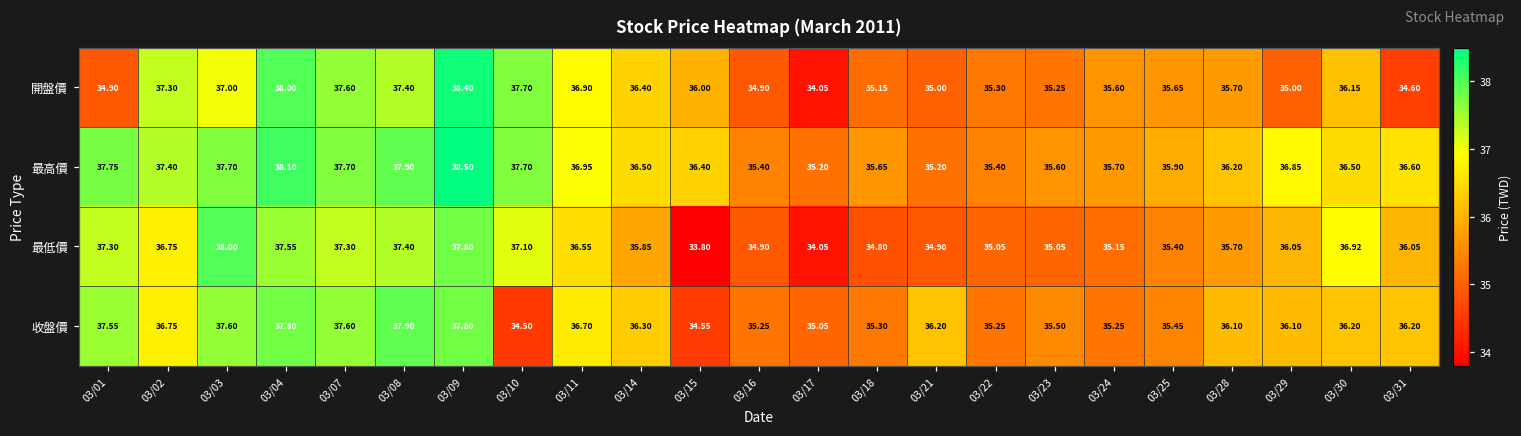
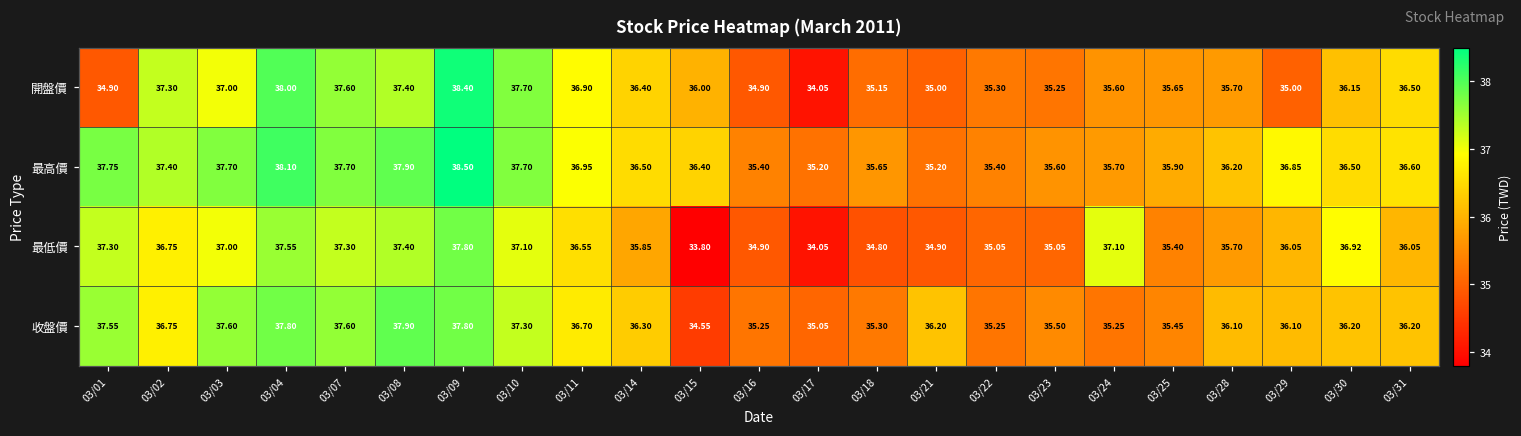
  {
    "開盤價": {
      "03/01": 34.90,
      "03/02": 37.30,
      "03/03": 37.00,
      "03/04": 38.00,
      "03/07": 37.60,
      "03/08": 37.40,
      "03/09": 38.40,
      "03/10": 37.70,
      "03/11": 36.90,
      "03/14": 36.40,
      "03/15": 36.00,
      "03/16": 34.90,
      "03/17": 34.05,
      "03/18": 35.15,
      "03/21": 35.00,
      "03/22": 35.30,
      "03/23": 35.25,
      "03/24": 35.60,
      "03/25": 35.65,
      "03/28": 35.70,
      "03/29": 35.00,
      "03/30": 36.15,
-     "03/31": 34.60
+     "03/31": 36.50
    },
    "最高價": {
      "03/01": 37.75,
      "03/02": 37.40,
      "03/03": 37.70,
      "03/04": 38.10,
      "03/07": 37.70,
      "03/08": 37.90,
      "03/09": 38.50,
      "03/10": 37.70,
      "03/11": 36.95,
      "03/14": 36.50,
      "03/15": 36.40,
      "03/16": 35.40,
      "03/17": 35.20,
      "03/18": 35.65,
      "03/21": 35.20,
      "03/22": 35.40,
      "03/23": 35.60,
      "03/24": 35.70,
      "03/25": 35.90,
      "03/28": 36.20,
      "03/29": 36.85,
      "03/30": 36.50,
      "03/31": 36.60
    },
    "最低價": {
      "03/01": 37.30,
      "03/02": 36.75,
-     "03/03": 38.00,
+     "03/03": 37.00,
      "03/04": 37.55,
      "03/07": 37.30,
      "03/08": 37.40,
      "03/09": 37.80,
      "03/10": 37.10,
      "03/11": 36.55,
      "03/14": 35.85,
      "03/15": 33.80,
      "03/16": 34.90,
      "03/17": 34.05,
      "03/18": 34.80,
      "03/21": 34.90,
      "03/22": 35.05,
      "03/23": 35.05,
-     "03/24": 35.15,
+     "03/24": 37.10,
      "03/25": 35.40,
      "03/28": 35.70,
      "03/29": 36.05,
      "03/30": 36.92,
      "03/31": 36.05
    },
    "收盤價": {
      "03/01": 37.55,
      "03/02": 36.75,
      "03/03": 37.60,
      "03/04": 37.80,
      "03/07": 37.60,
      "03/08": 37.90,
      "03/09": 37.80,
-     "03/10": 34.50,
+     "03/10": 37.30,
      "03/11": 36.70,
      "03/14": 36.30,
      "03/15": 34.55,
      "03/16": 35.25,
      "03/17": 35.05,
      "03/18": 35.30,
      "03/21": 36.20,
      "03/22": 35.25,
      "03/23": 35.50,
      "03/24": 35.25,
      "03/25": 35.45,
      "03/28": 36.10,
      "03/29": 36.10,
      "03/30": 36.20,
      "03/31": 36.20
    }
  }
